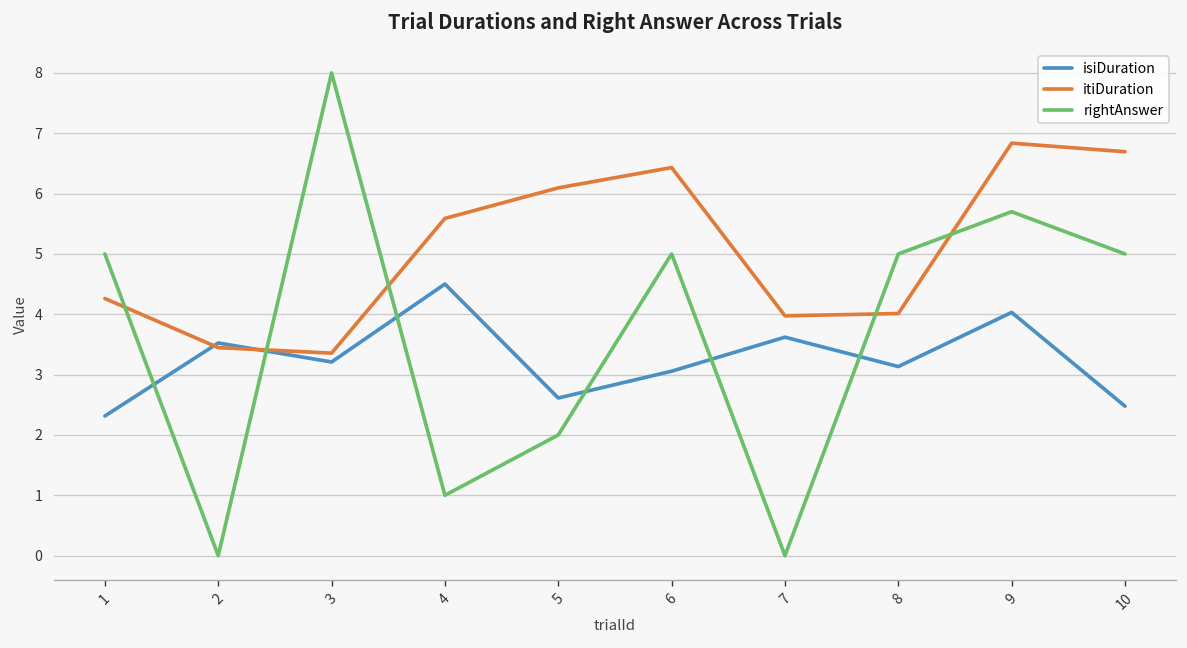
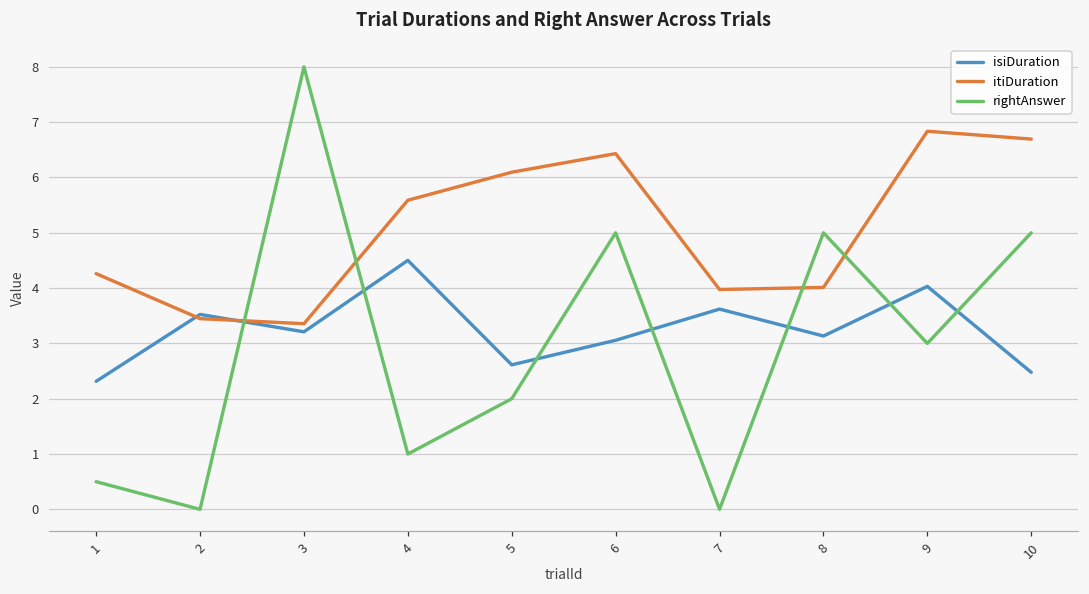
  {
    "isiDuration": {
      "1": 2.3,
      "2": 3.5,
      "3": 3.2,
      "4": 4.5,
      "5": 2.6,
      "6": 3.1,
      "7": 3.6,
      "8": 3.1,
      "9": 4.0,
      "10": 2.5
    },
    "itiDuration": {
      "1": 4.3,
      "2": 3.4,
      "3": 3.4,
      "4": 5.6,
      "5": 6.1,
      "6": 6.4,
      "7": 4.0,
      "8": 4.0,
      "9": 6.8,
      "10": 6.7
    },
    "rightAnswer": {
-     "1": 5.0,
+     "1": 0.5,
      "2": 0.0,
      "3": 8.0,
      "4": 1.0,
      "5": 2.0,
      "6": 5.0,
      "7": 0.0,
      "8": 5.0,
-     "9": 5.7,
+     "9": 3.0,
      "10": 5.0
    }
  }
